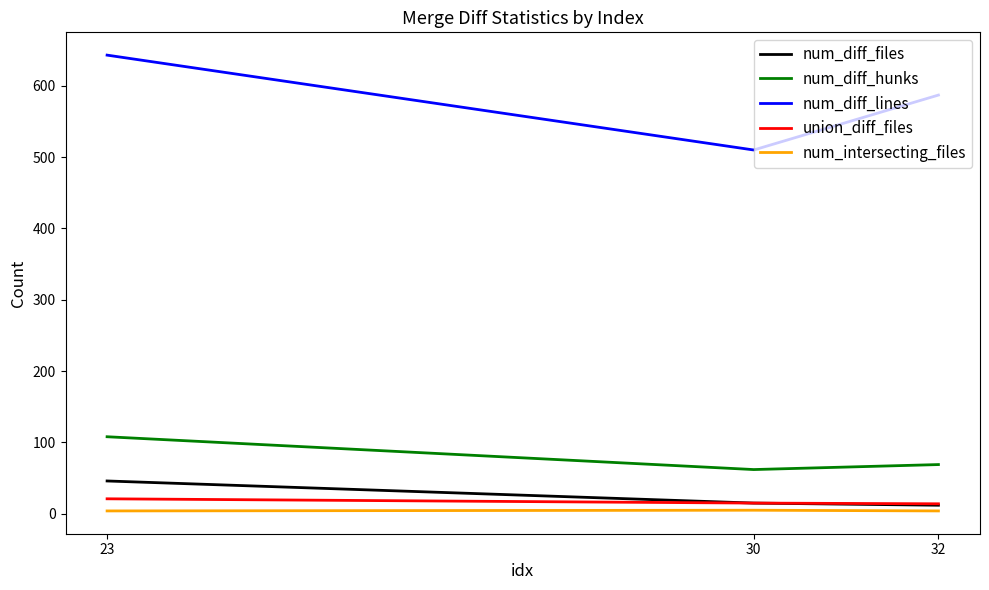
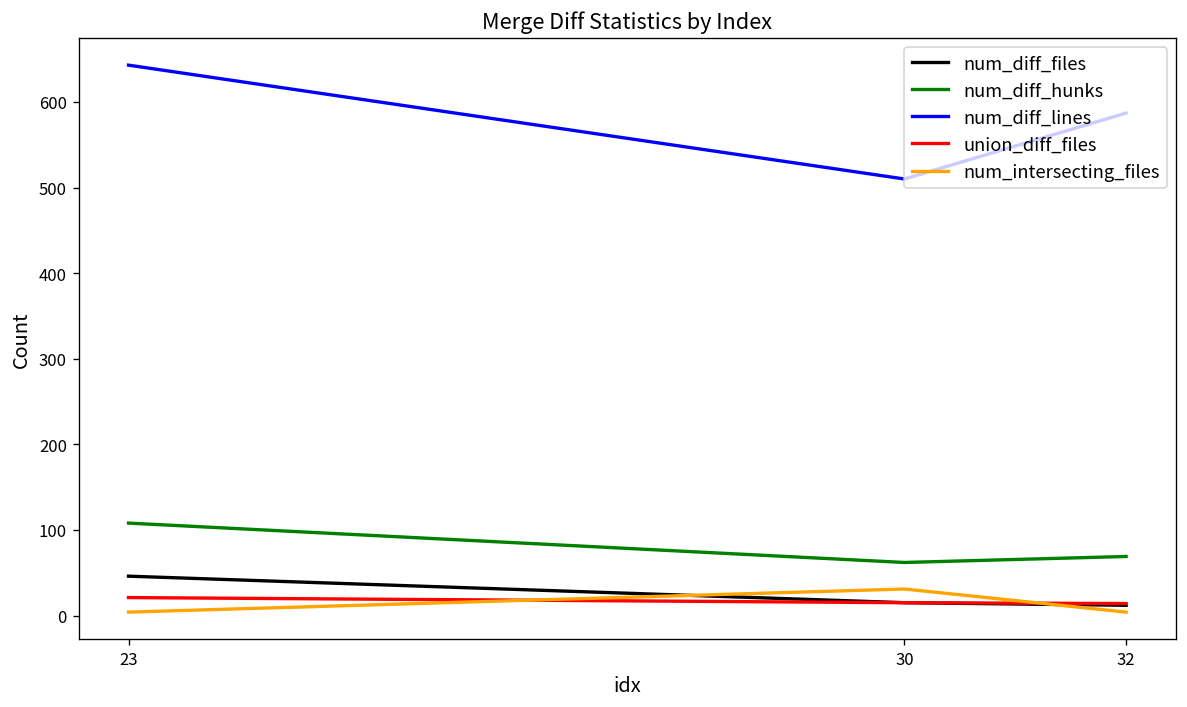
  {
    "num_diff_files": {
      "23": 50
    },
    "num_diff_hunks": {
      "23": 110,
      "30": 60,
      "32": 70
    },
    "num_diff_lines": {
      "23": 640,
      "30": 510
    },
    "union_diff_files": {
      "23": 20
    },
    "num_intersecting_files": {
      "23": 0,
-     "30": 10,
+     "30": 30,
      "32": 0
    }
  }
